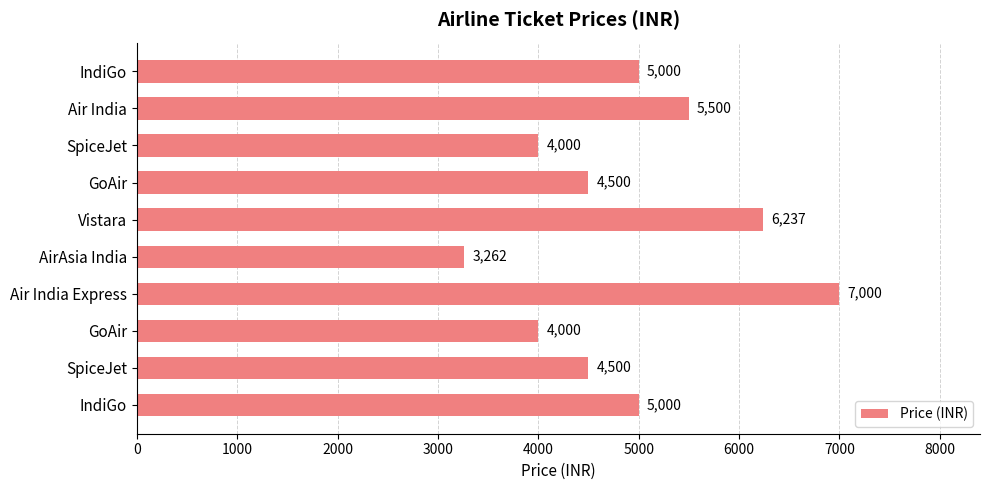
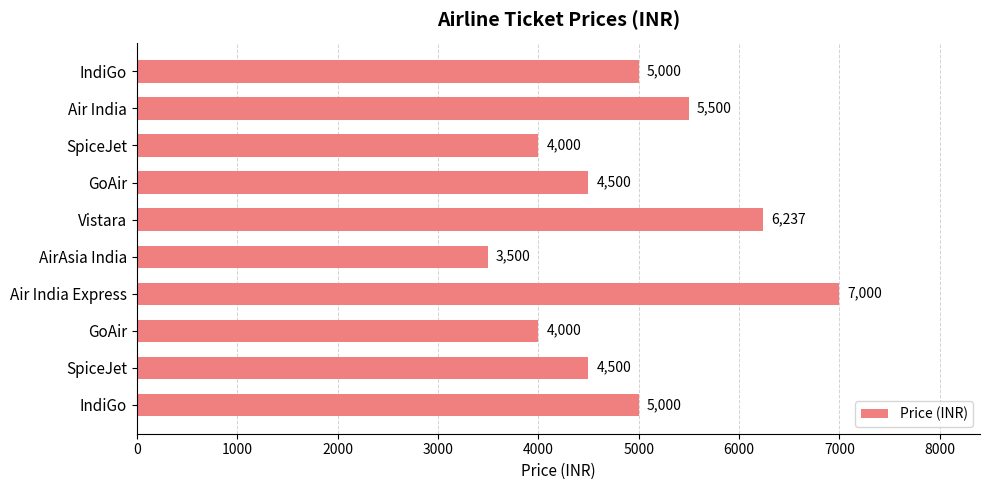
  {
    "Air India": "5,500",
    "Vistara": "6,237",
-   "AirAsia India": "3,262",
+   "AirAsia India": "3,500",
    "Air India Express": "7,000"
  }
